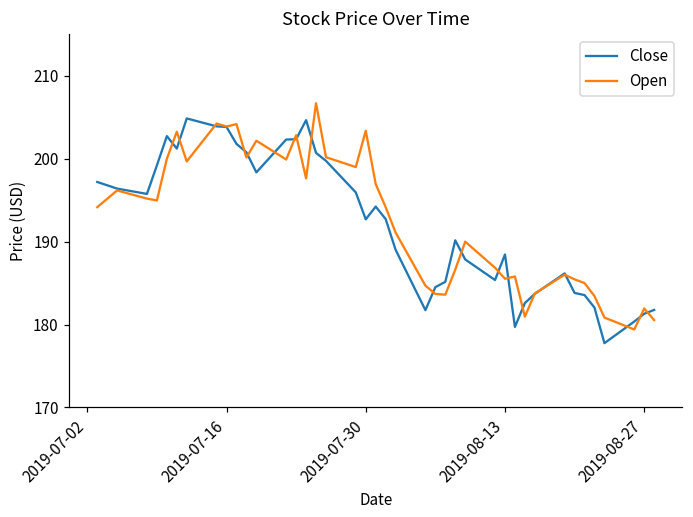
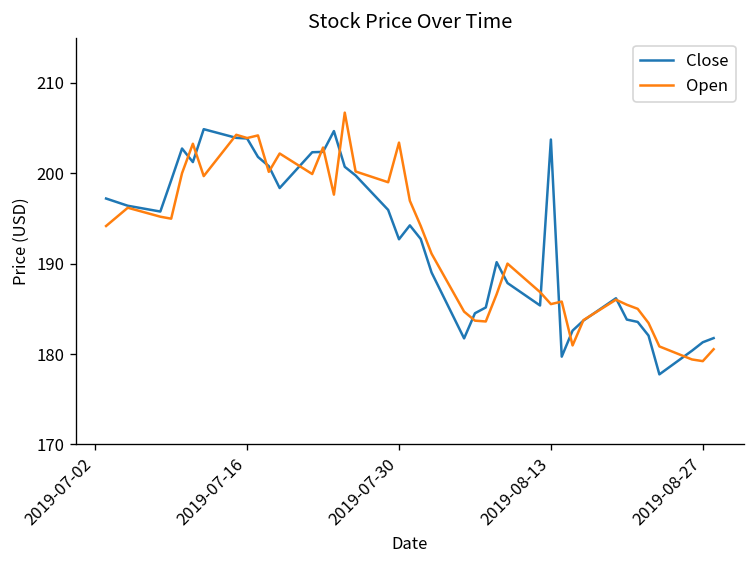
  {
    "Close": {
      "2019-07-30": 193,
-     "2019-08-13": 188,
+     "2019-08-13": 204,
      "2019-08-27": 181
    },
    "Open": {
      "2019-07-30": 203,
      "2019-08-13": 186,
-     "2019-08-27": 182
+     "2019-08-27": 179
    }
  }
